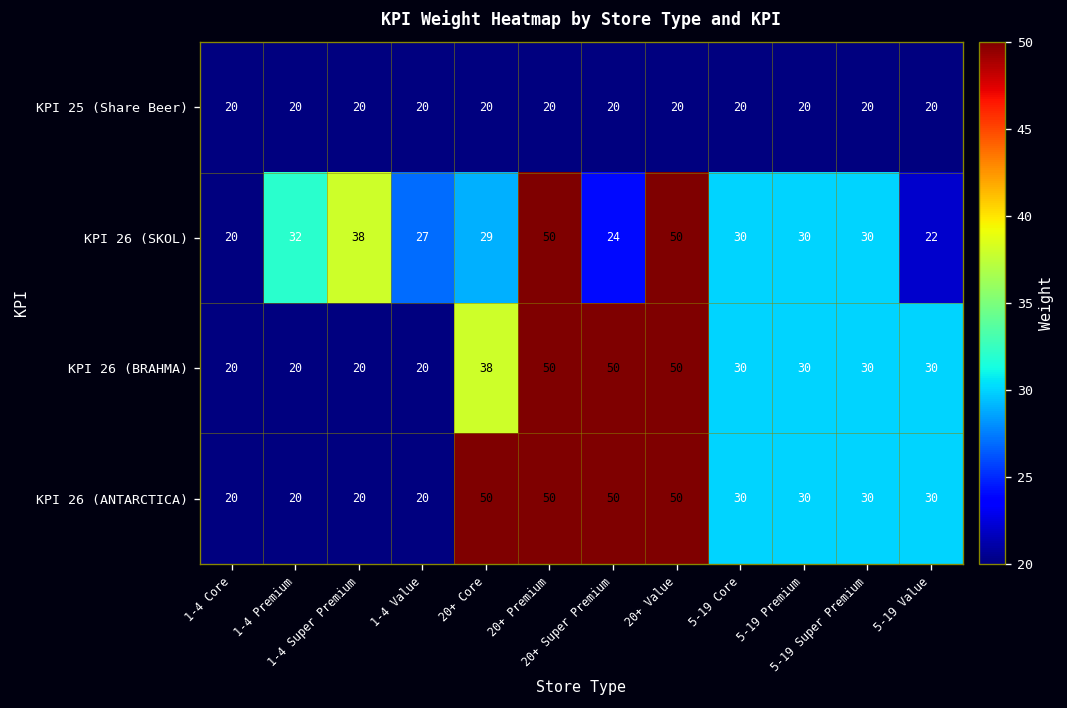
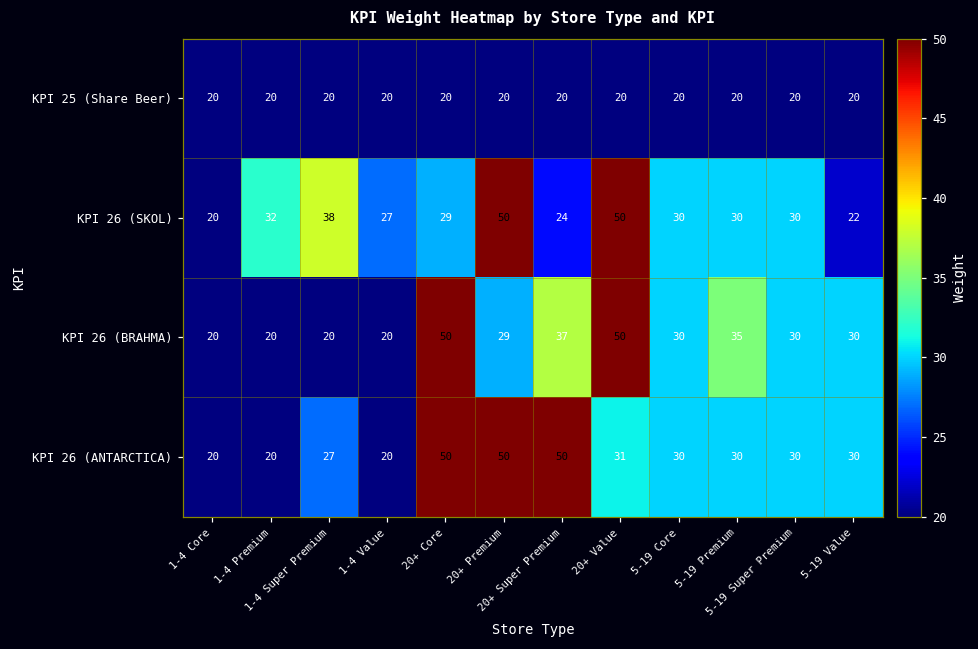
  {
    "KPI 25 (Share Beer)": {
      "1-4 Core": 20,
      "1-4 Premium": 20,
      "1-4 Super Premium": 20,
      "1-4 Value": 20,
      "20+ Core": 20,
      "20+ Premium": 20,
      "20+ Super Premium": 20,
      "20+ Value": 20,
      "5-19 Core": 20,
      "5-19 Premium": 20,
      "5-19 Super Premium": 20,
      "5-19 Value": 20
    },
    "KPI 26 (SKOL)": {
      "1-4 Core": 20,
      "1-4 Premium": 32,
      "1-4 Super Premium": 38,
      "1-4 Value": 27,
      "20+ Core": 29,
      "20+ Premium": 50,
      "20+ Super Premium": 24,
      "20+ Value": 50,
      "5-19 Core": 30,
      "5-19 Premium": 30,
      "5-19 Super Premium": 30,
      "5-19 Value": 22
    },
    "KPI 26 (BRAHMA)": {
      "1-4 Core": 20,
      "1-4 Premium": 20,
      "1-4 Super Premium": 20,
      "1-4 Value": 20,
-     "20+ Core": 38,
-     "20+ Premium": 50,
-     "20+ Super Premium": 50,
+     "20+ Core": 50,
+     "20+ Premium": 29,
+     "20+ Super Premium": 37,
      "20+ Value": 50,
      "5-19 Core": 30,
-     "5-19 Premium": 30,
+     "5-19 Premium": 35,
      "5-19 Super Premium": 30,
      "5-19 Value": 30
    },
    "KPI 26 (ANTARCTICA)": {
      "1-4 Core": 20,
      "1-4 Premium": 20,
-     "1-4 Super Premium": 20,
+     "1-4 Super Premium": 27,
      "1-4 Value": 20,
      "20+ Core": 50,
      "20+ Premium": 50,
      "20+ Super Premium": 50,
-     "20+ Value": 50,
+     "20+ Value": 31,
      "5-19 Core": 30,
      "5-19 Premium": 30,
      "5-19 Super Premium": 30,
      "5-19 Value": 30
    }
  }
